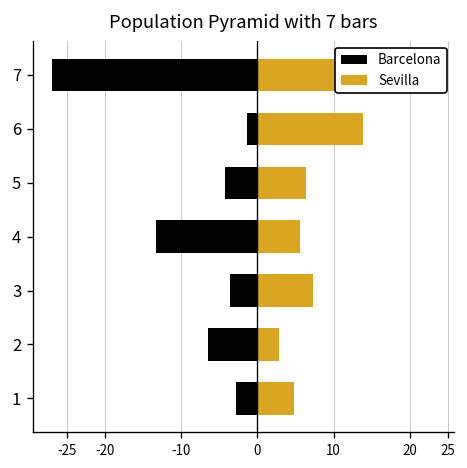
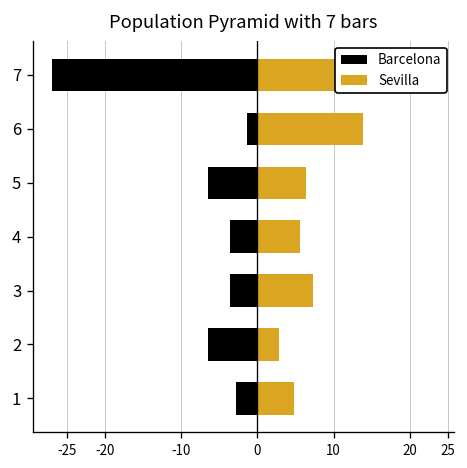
  {
    "Barcelona": {
      "7": -27,
      "6": -1,
-     "5": -4,
-     "4": -13,
+     "5": -6,
+     "4": -4,
      "3": -4,
      "2": -6,
      "1": -3
    },
    "Sevilla": {
      "6": 14,
      "5": 6,
      "4": 6,
      "3": 7,
      "2": 3,
      "1": 5
    }
  }
